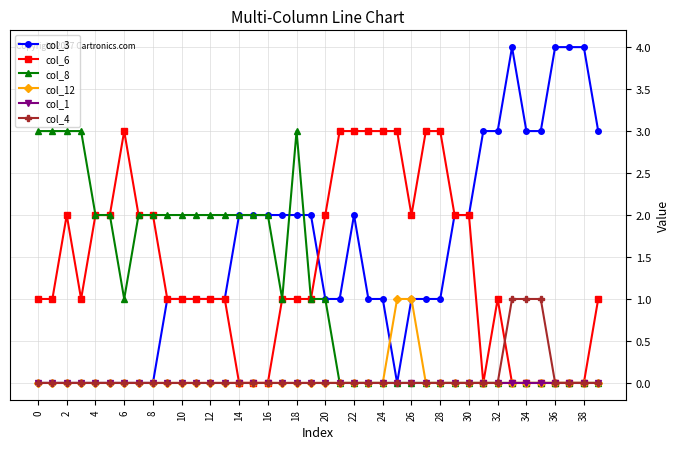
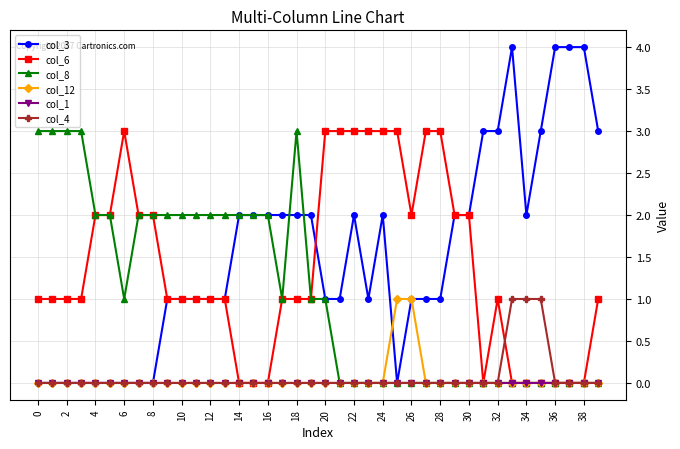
  {
    "col_3": {
      "18": 2,
      "22": 2,
-     "24": 1,
+     "24": 2,
      "28": 1,
      "32": 3,
-     "34": 3,
+     "34": 2,
      "36": 4,
      "38": 4
    },
    "col_6": {
      "0": 1,
-     "2": 2,
+     "2": 1,
      "6": 3,
      "18": 1,
-     "20": 2,
+     "20": 3,
      "22": 3,
      "24": 3,
      "26": 2,
      "28": 3,
      "32": 1
    },
    "col_8": {
      "0": 3,
      "2": 3,
      "6": 1,
      "10": 2,
      "12": 2,
      "18": 3
    },
    "col_4": {
      "34": 1
    }
  }
